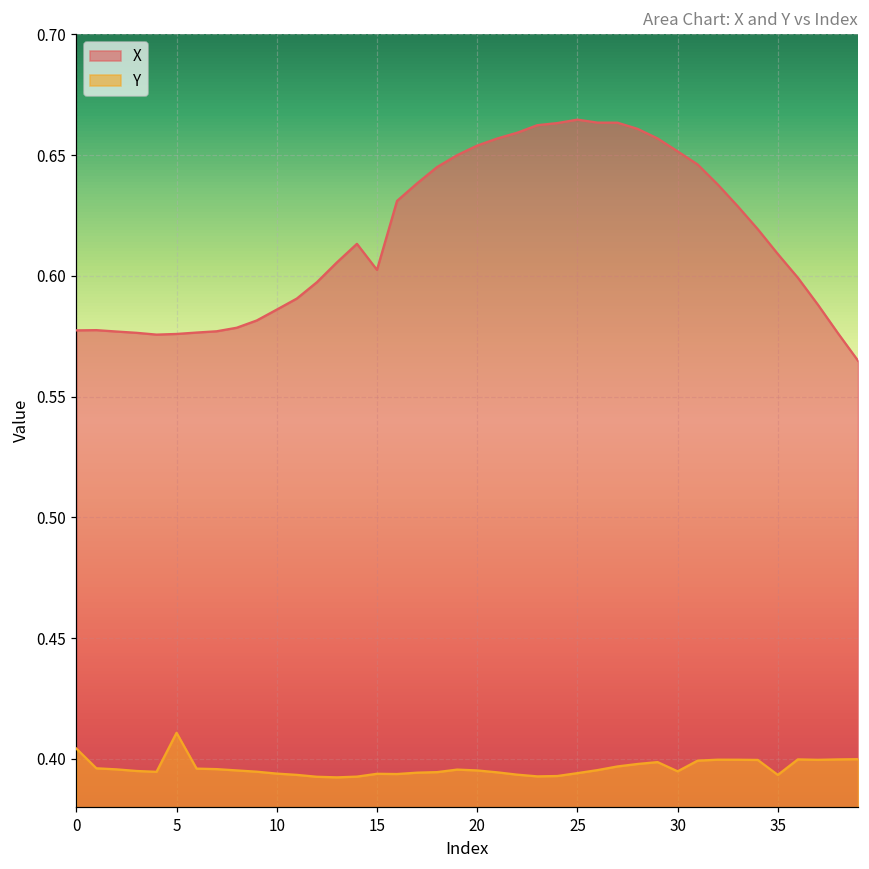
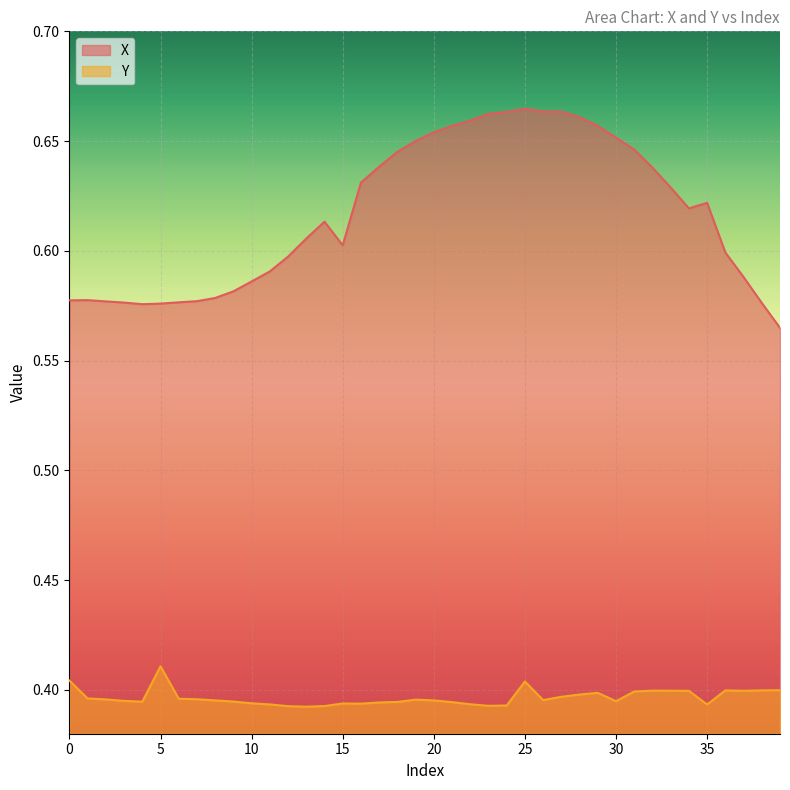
  {
    "X": {
      "0": 0.577,
      "5": 0.576,
      "10": 0.586,
      "15": 0.603,
      "20": 0.654,
      "25": 0.665,
      "30": 0.652,
-     "35": 0.609
+     "35": 0.622
    },
    "Y": {
      "0": 0.404,
      "5": 0.411,
      "10": 0.394,
      "15": 0.394,
      "20": 0.395,
-     "25": 0.394,
+     "25": 0.404,
      "30": 0.395,
      "35": 0.393
    }
  }
